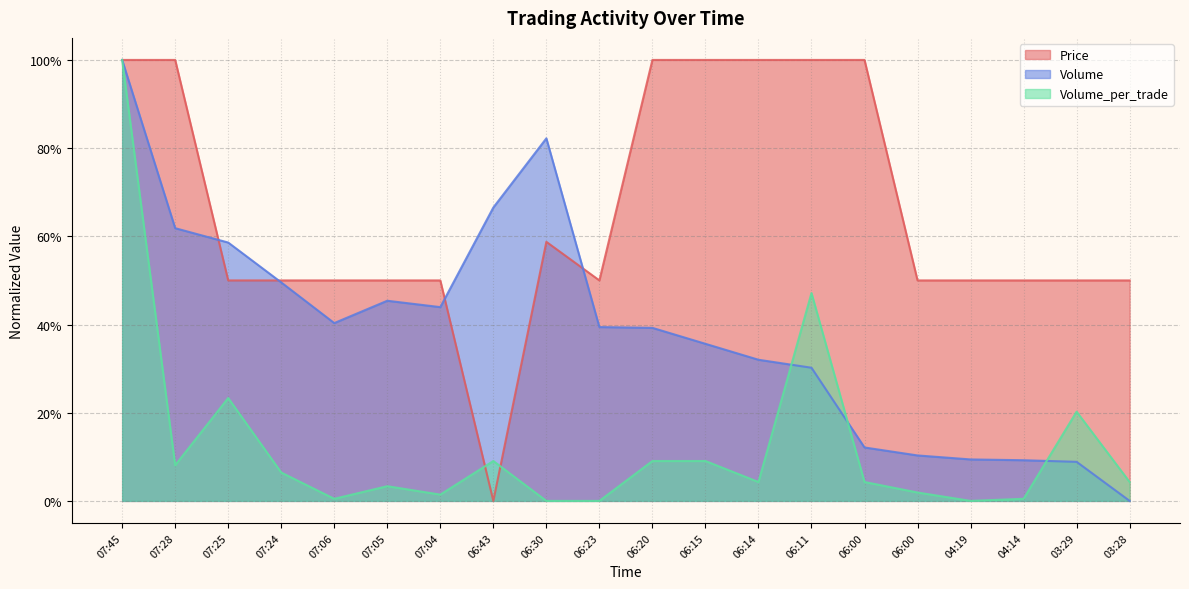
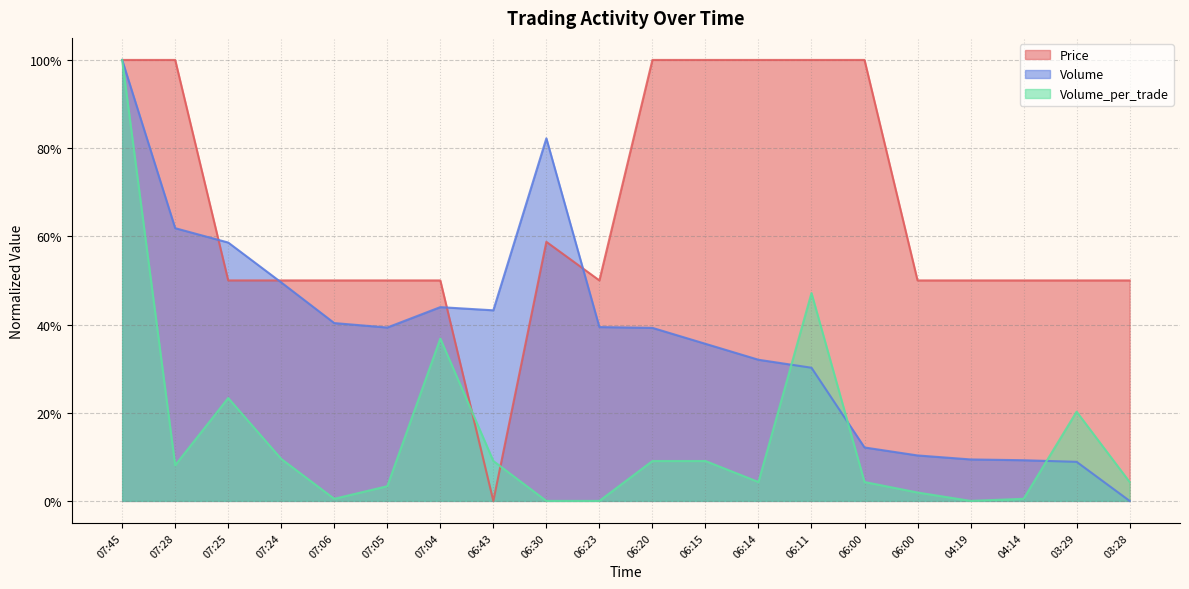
  {
    "Price": {
      "07:28": "100%",
      "07:25": "50%",
      "07:06": "50%",
      "07:05": "50%",
      "07:04": "50%",
      "06:43": "0%",
      "06:30": "59%",
      "06:23": "50%",
      "06:20": "100%",
      "06:15": "100%",
      "06:14": "100%",
      "06:11": "100%",
      "04:19": "50%",
      "04:14": "50%",
      "03:29": "50%",
      "03:28": "50%"
    },
    "Volume": {
      "07:28": "62%",
      "07:25": "59%",
      "07:06": "40%",
-     "07:05": "45%",
+     "07:05": "39%",
      "07:04": "44%",
-     "06:43": "67%",
+     "06:43": "43%",
      "06:30": "82%",
      "06:23": "39%",
      "06:20": "39%",
      "06:15": "36%",
      "06:14": "32%",
      "06:11": "30%",
      "04:19": "9%",
      "04:14": "9%",
      "03:29": "9%",
      "03:28": "0%"
    },
    "Volume_per_trade": {
      "07:28": "8%",
      "07:25": "23%",
-     "07:24": "6%",
+     "07:24": "10%",
      "07:06": "0%",
      "07:05": "3%",
-     "07:04": "1%",
+     "07:04": "37%",
      "06:43": "9%",
      "06:30": "0%",
      "06:23": "0%",
      "06:20": "9%",
      "06:15": "9%",
      "06:14": "4%",
      "06:11": "47%",
      "04:19": "0%",
      "04:14": "0%",
      "03:29": "20%",
      "03:28": "4%"
    }
  }
